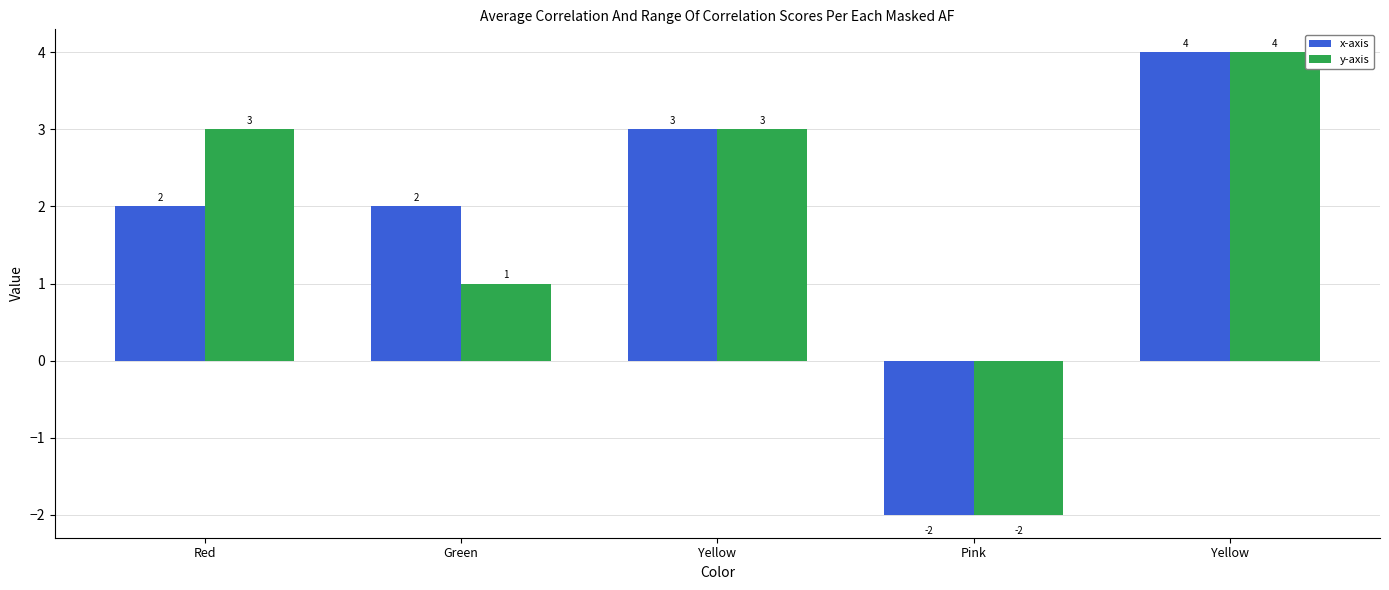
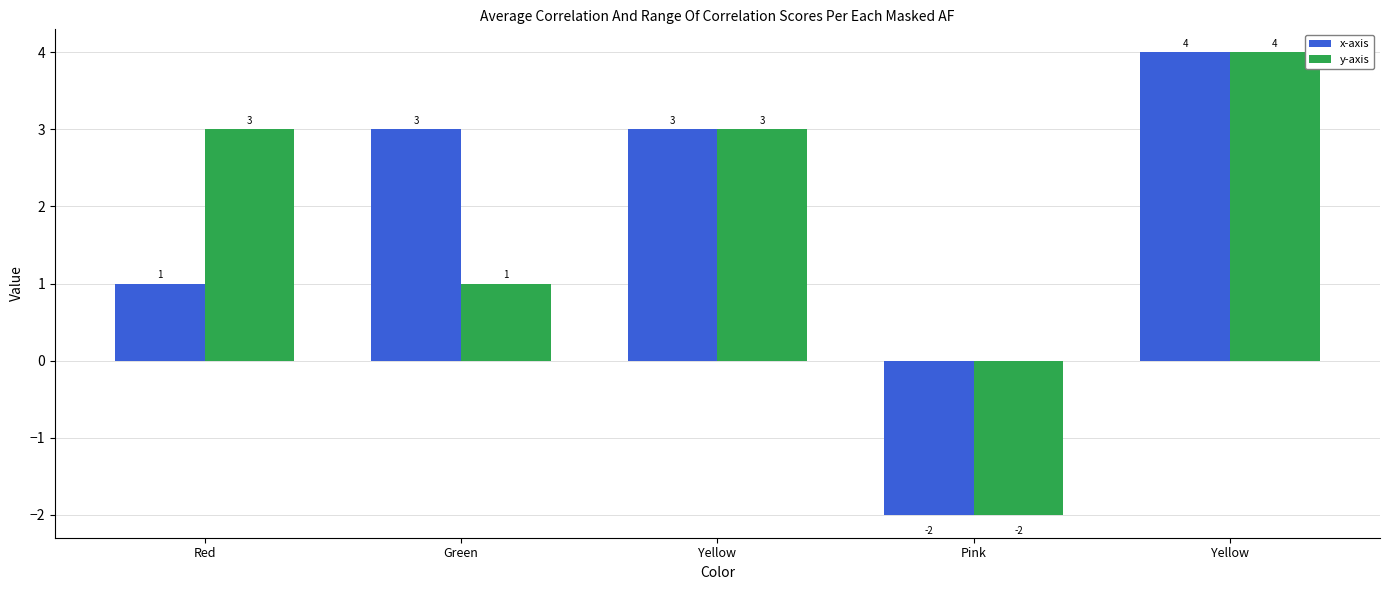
  {
    "x-axis": {
-     "Red": 2,
-     "Green": 2,
+     "Red": 1,
+     "Green": 3,
      "Pink": -2
    },
    "y-axis": {
      "Red": 3,
      "Green": 1,
      "Pink": -2
    }
  }
